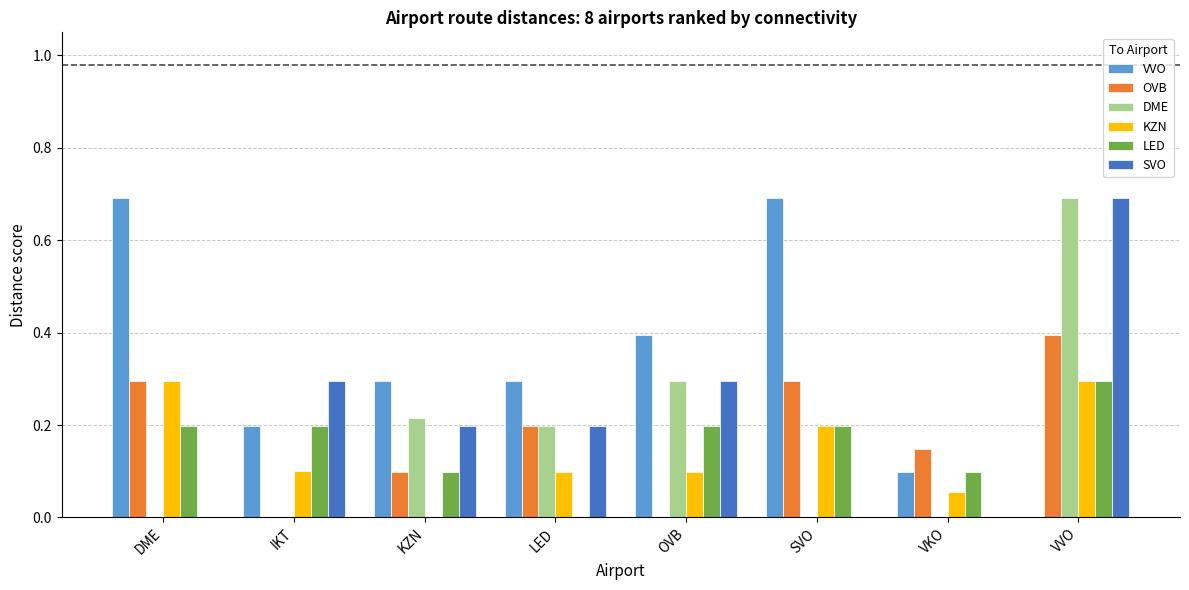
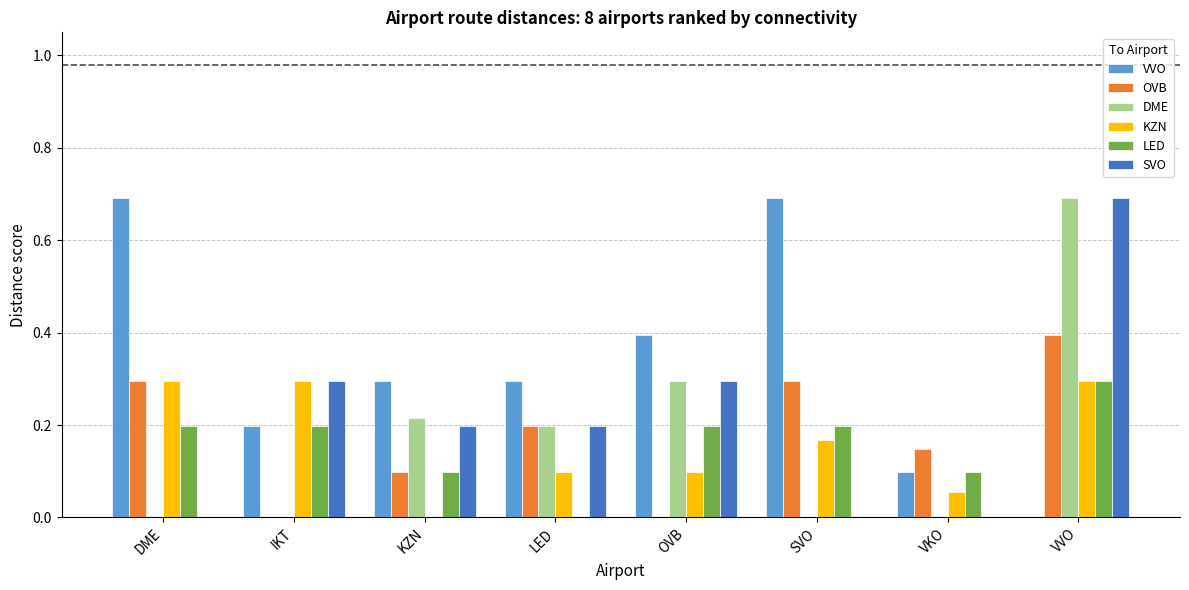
  {
    "OVB": {
      "DME": 0.30,
      "IKT": 0.00,
      "KZN": 0.10,
      "LED": 0.20,
      "OVB": 0.00,
      "SVO": 0.30,
      "VKO": 0.15,
      "VVO": 0.39
    },
    "DME": {
      "DME": 0.00,
      "IKT": 0.00,
      "KZN": 0.22,
      "LED": 0.20,
      "OVB": 0.30,
      "SVO": 0.00,
      "VKO": 0.00,
      "VVO": 0.69
    },
    "KZN": {
      "DME": 0.30,
-     "IKT": 0.10,
+     "IKT": 0.30,
      "KZN": 0.00,
      "LED": 0.10,
      "OVB": 0.10,
-     "SVO": 0.20,
+     "SVO": 0.17,
      "VKO": 0.06,
      "VVO": 0.30
    },
    "LED": {
      "DME": 0.20,
      "IKT": 0.20,
      "KZN": 0.10,
      "LED": 0.00,
      "OVB": 0.20,
      "SVO": 0.20,
      "VKO": 0.10,
      "VVO": 0.30
    }
  }
